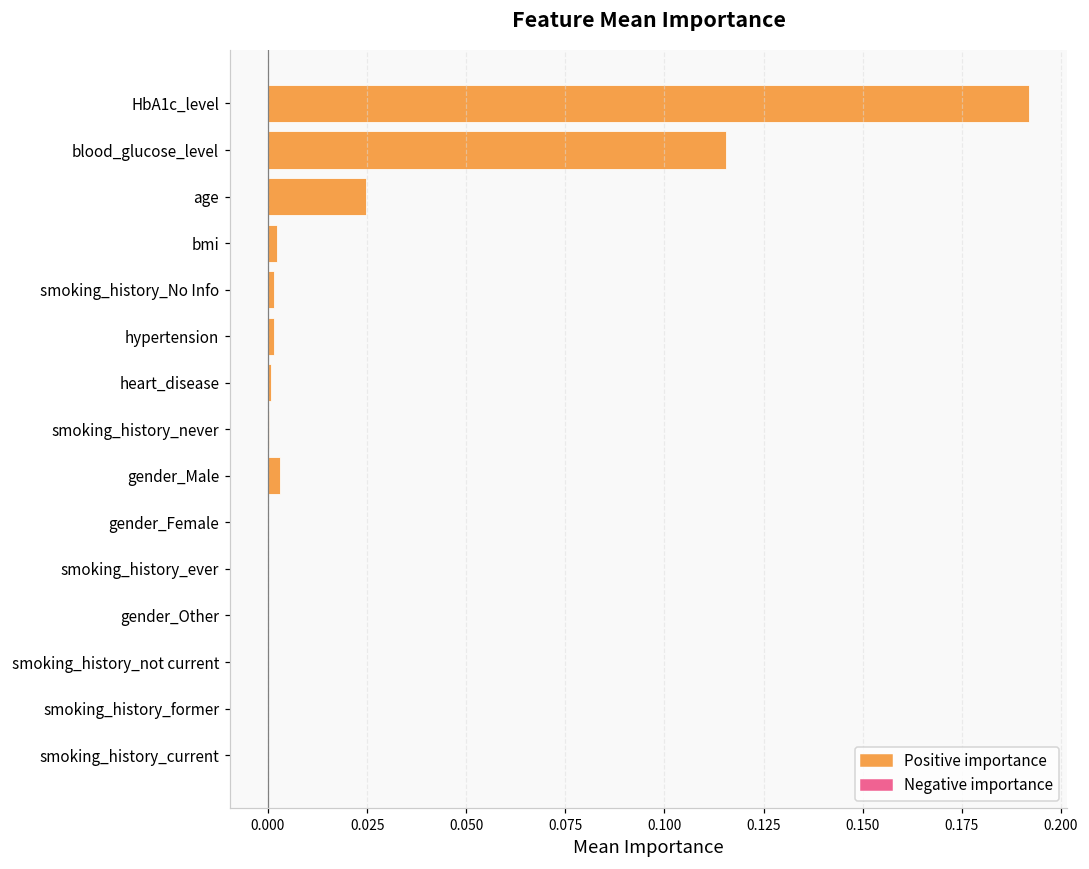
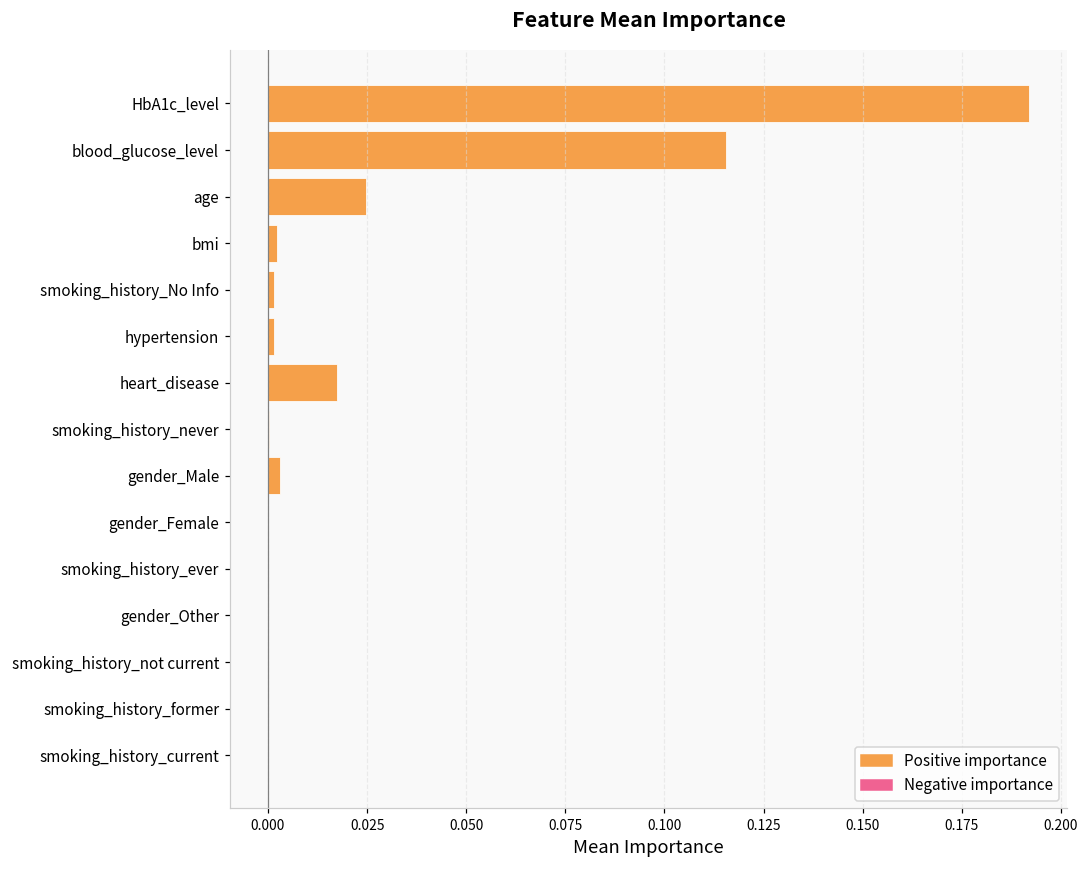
  {
    "HbA1c_level": 0.192,
    "blood_glucose_level": 0.116,
    "age": 0.025,
    "bmi": 0.002,
    "smoking_history_No Info": 0.001,
    "hypertension": 0.001,
-   "heart_disease": 0.001,
+   "heart_disease": 0.017,
    "gender_Male": 0.003,
    "gender_Other": 0.000
  }
